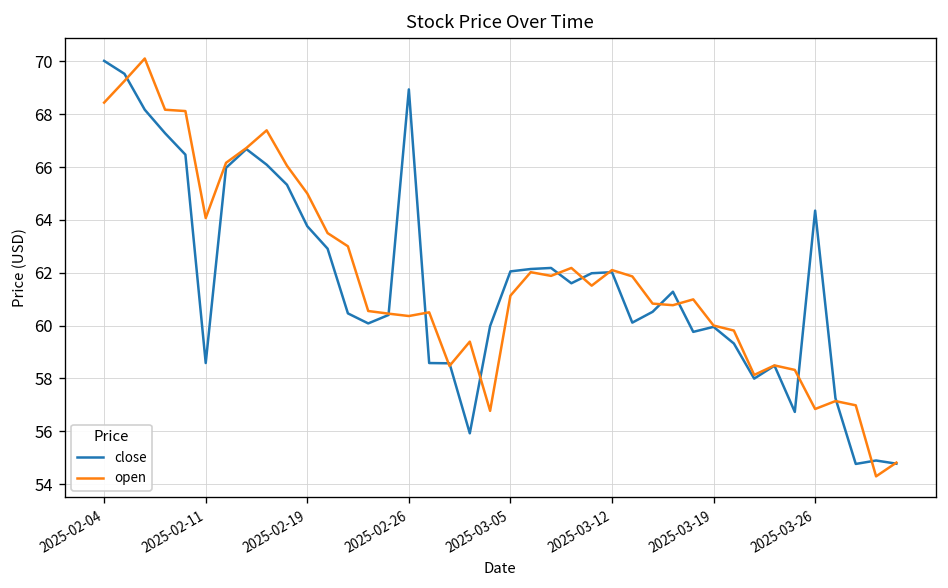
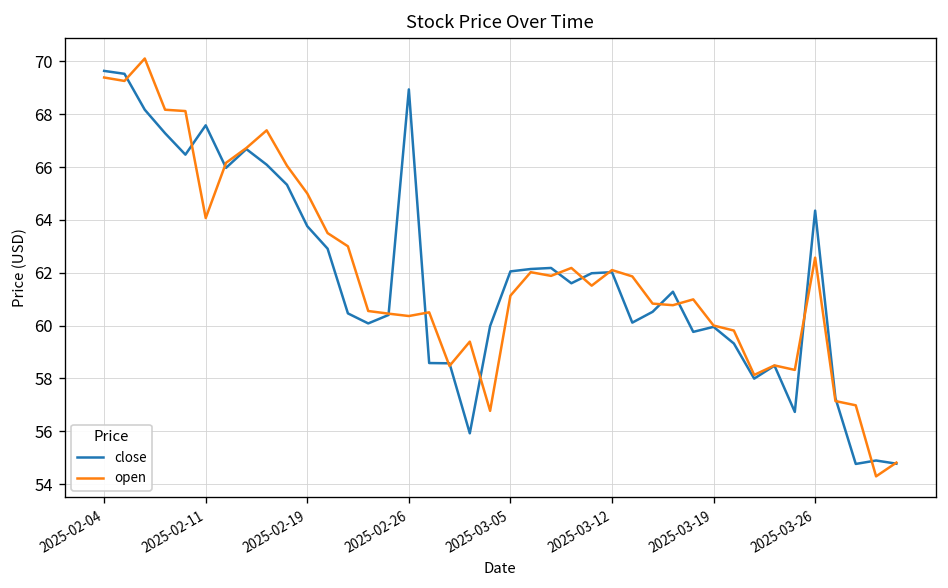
  {
    "close": {
-     "2025-02-04": 70.0,
-     "2025-02-11": 58.6,
+     "2025-02-04": 69.6,
+     "2025-02-11": 67.6,
      "2025-02-19": 63.8,
      "2025-02-26": 68.9,
      "2025-03-05": 62.1,
      "2025-03-26": 64.4
    },
    "open": {
-     "2025-02-04": 68.4,
+     "2025-02-04": 69.4,
      "2025-02-11": 64.1,
      "2025-02-19": 65.0,
      "2025-02-26": 60.4,
      "2025-03-05": 61.1,
-     "2025-03-26": 56.8
+     "2025-03-26": 62.6
    }
  }
